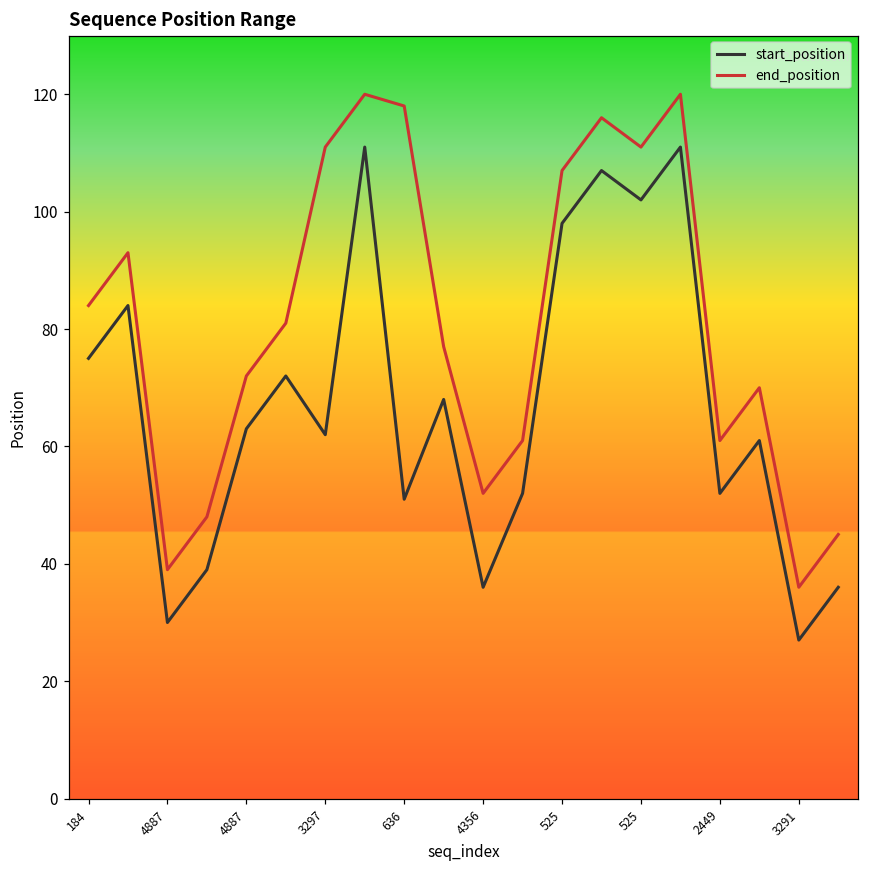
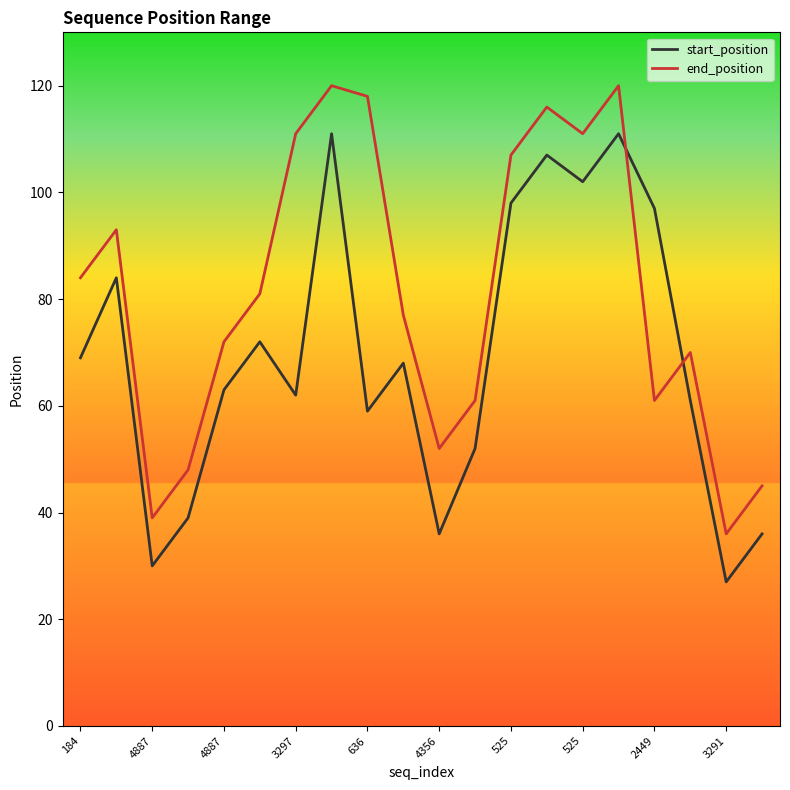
  {
    "start_position": {
-     "184": 75,
+     "184": 69,
      "3297": 62,
-     "636": 51,
+     "636": 59,
      "4356": 36,
-     "2449": 52,
+     "2449": 97,
      "3291": 27
    },
    "end_position": {
      "184": 84,
      "3297": 111,
      "636": 118,
      "4356": 52,
      "2449": 61,
      "3291": 36
    }
  }
